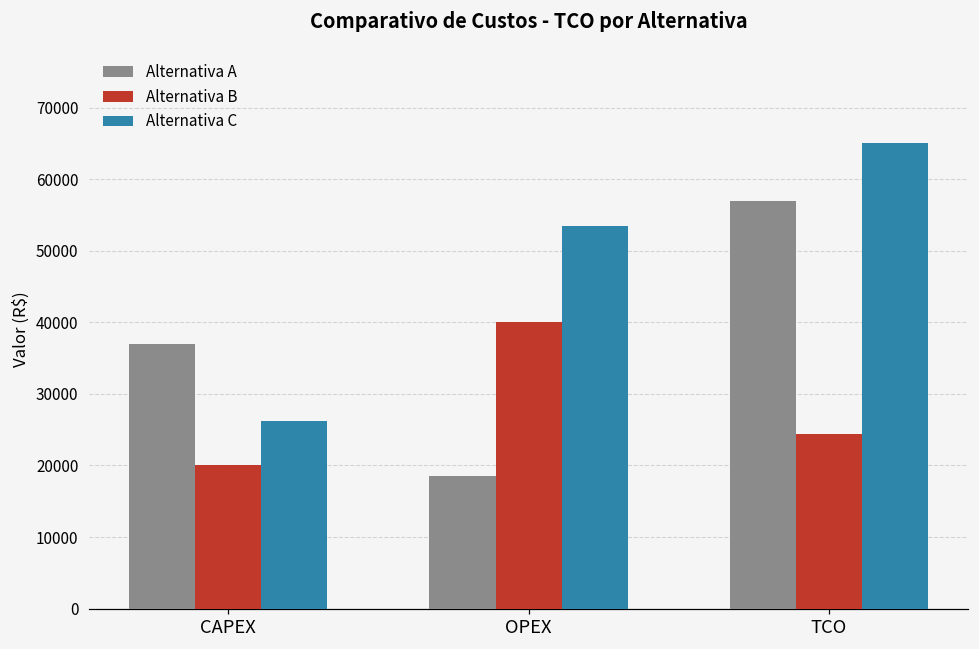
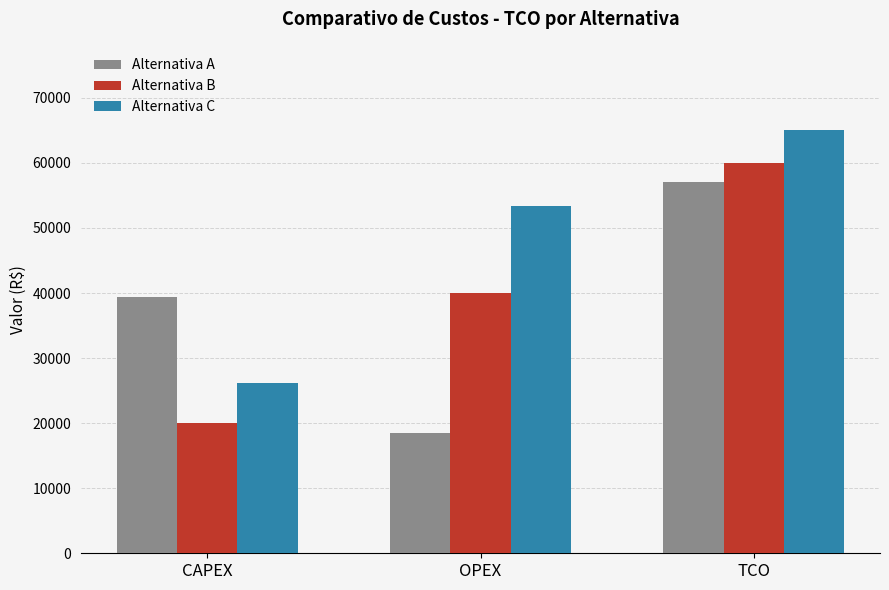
  {
    "Alternativa A": {
-     "CAPEX": 37000,
+     "CAPEX": 39000,
      "OPEX": 18000,
      "TCO": 57000
    },
    "Alternativa B": {
      "CAPEX": 20000,
      "OPEX": 40000,
-     "TCO": 24000
+     "TCO": 60000
    },
    "Alternativa C": {
      "CAPEX": 26000,
      "OPEX": 53000,
      "TCO": 65000
    }
  }
